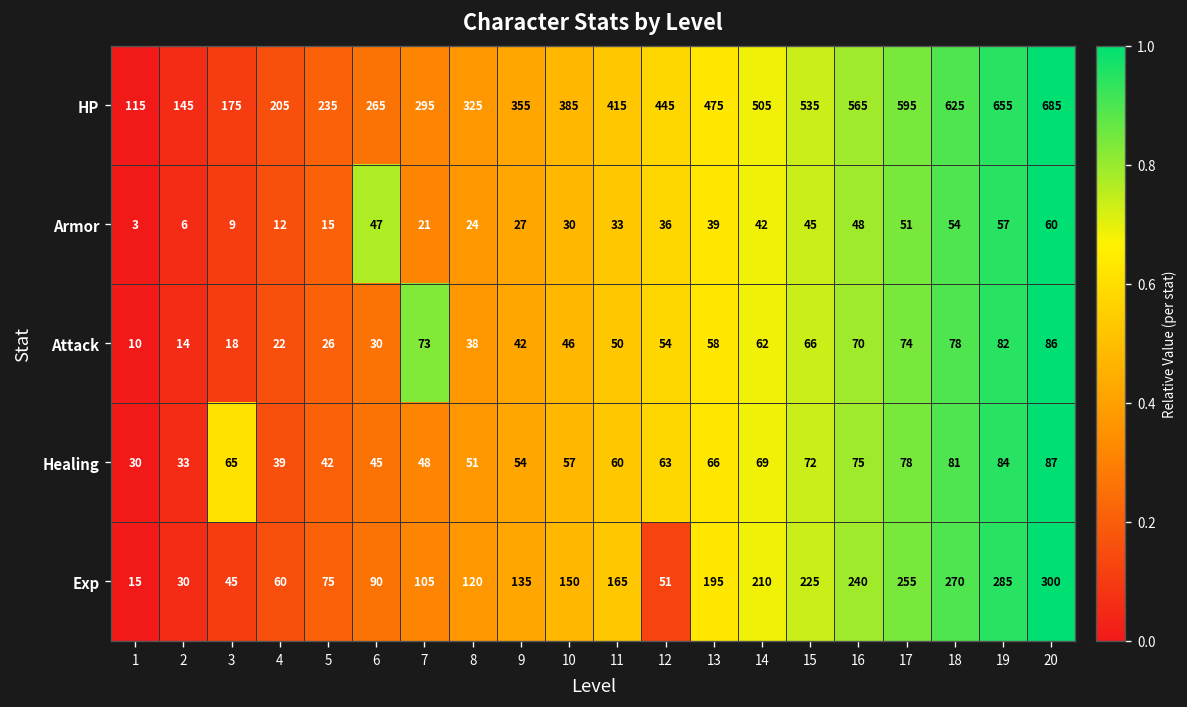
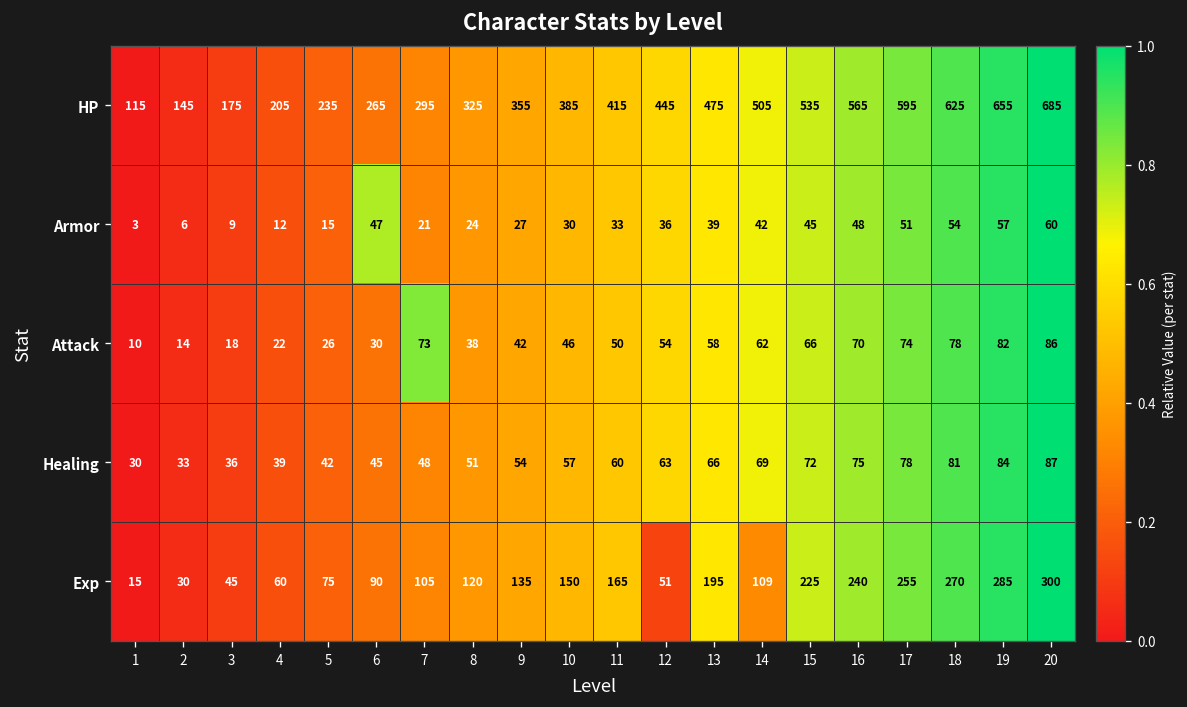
  {
    "HP": {
      "1": 115,
      "2": 145,
      "3": 175,
      "4": 205,
      "5": 235,
      "6": 265,
      "7": 295,
      "8": 325,
      "9": 355,
      "10": 385,
      "11": 415,
      "12": 445,
      "13": 475,
      "14": 505,
      "15": 535,
      "16": 565,
      "17": 595,
      "18": 625,
      "19": 655,
      "20": 685
    },
    "Armor": {
      "1": 3,
      "2": 6,
      "3": 9,
      "4": 12,
      "5": 15,
      "6": 47,
      "7": 21,
      "8": 24,
      "9": 27,
      "10": 30,
      "11": 33,
      "12": 36,
      "13": 39,
      "14": 42,
      "15": 45,
      "16": 48,
      "17": 51,
      "18": 54,
      "19": 57,
      "20": 60
    },
    "Attack": {
      "1": 10,
      "2": 14,
      "3": 18,
      "4": 22,
      "5": 26,
      "6": 30,
      "7": 73,
      "8": 38,
      "9": 42,
      "10": 46,
      "11": 50,
      "12": 54,
      "13": 58,
      "14": 62,
      "15": 66,
      "16": 70,
      "17": 74,
      "18": 78,
      "19": 82,
      "20": 86
    },
    "Healing": {
      "1": 30,
      "2": 33,
-     "3": 65,
+     "3": 36,
      "4": 39,
      "5": 42,
      "6": 45,
      "7": 48,
      "8": 51,
      "9": 54,
      "10": 57,
      "11": 60,
      "12": 63,
      "13": 66,
      "14": 69,
      "15": 72,
      "16": 75,
      "17": 78,
      "18": 81,
      "19": 84,
      "20": 87
    },
    "Exp": {
      "1": 15,
      "2": 30,
      "3": 45,
      "4": 60,
      "5": 75,
      "6": 90,
      "7": 105,
      "8": 120,
      "9": 135,
      "10": 150,
      "11": 165,
      "12": 51,
      "13": 195,
-     "14": 210,
+     "14": 109,
      "15": 225,
      "16": 240,
      "17": 255,
      "18": 270,
      "19": 285,
      "20": 300
    }
  }
